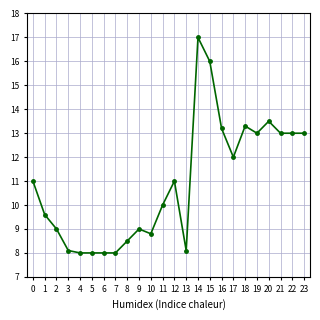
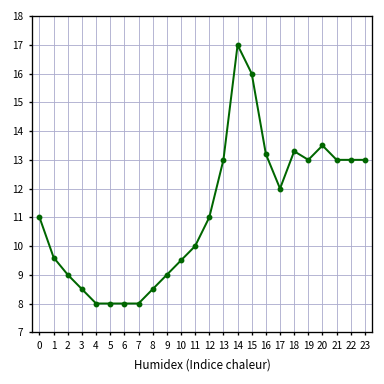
  {
    "0": 11.0,
    "1": 9.6,
    "2": 9.0,
-   "3": 8.1,
+   "3": 8.5,
    "4": 8.0,
    "5": 8.0,
    "6": 8.0,
    "7": 8.0,
    "8": 8.5,
    "9": 9.0,
-   "10": 8.8,
+   "10": 9.5,
    "11": 10.0,
    "12": 11.0,
-   "13": 8.1,
+   "13": 13.0,
    "14": 17.0,
    "15": 16.0,
    "16": 13.2,
    "17": 12.0,
    "18": 13.3,
    "19": 13.0,
    "20": 13.5,
    "21": 13.0,
    "22": 13.0,
    "23": 13.0
  }
